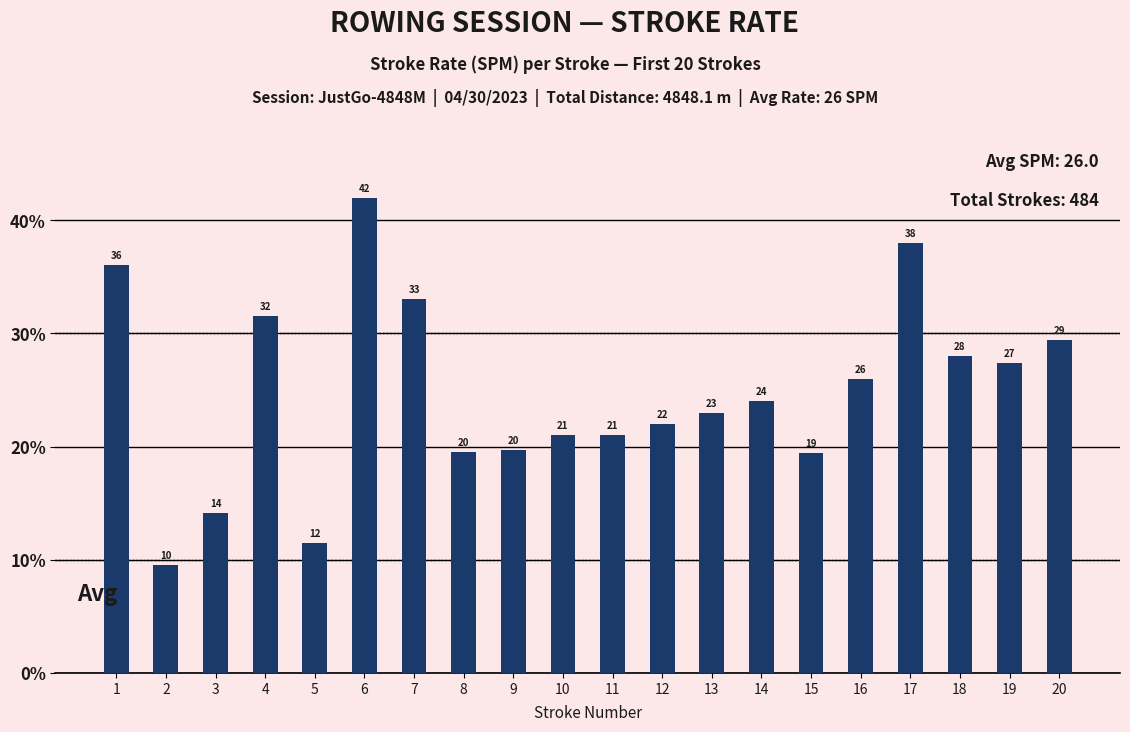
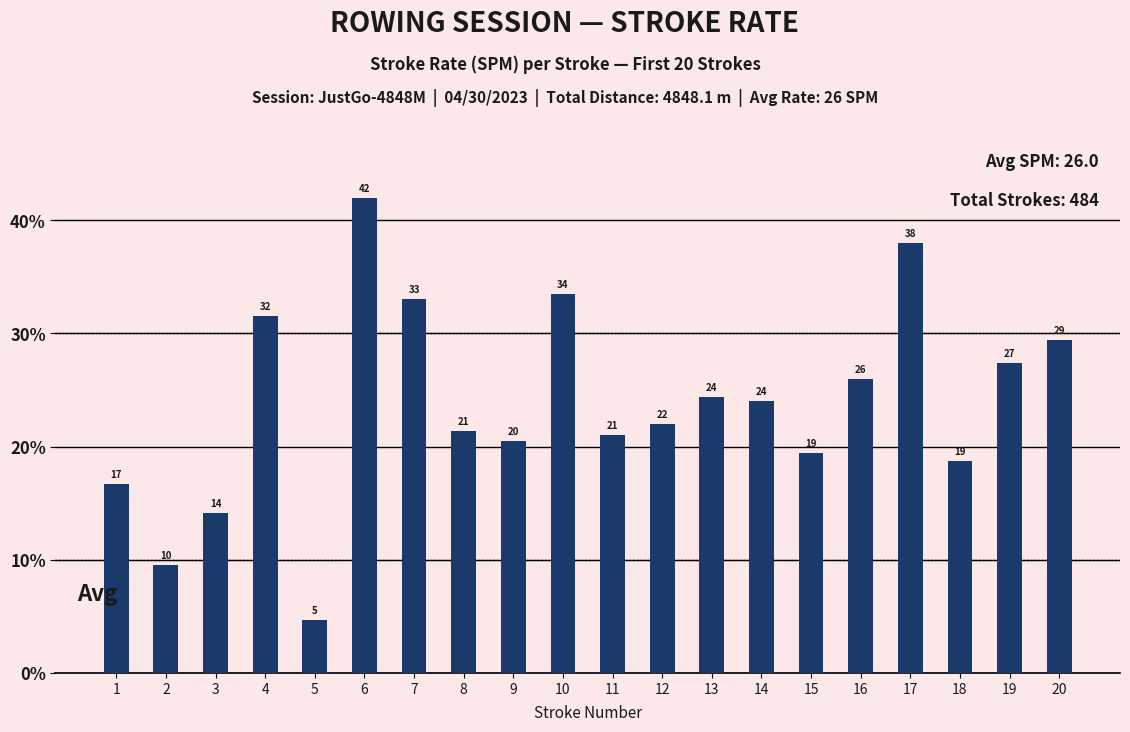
  {
-   "1": "36",
+   "1": "17",
    "2": "10",
    "3": "14",
    "4": "32",
-   "5": "12",
+   "5": "5",
    "6": "42",
    "7": "33",
-   "8": "20",
-   "9": "19.7%",
-   "10": "21",
+   "8": "21",
+   "9": "20.5%",
+   "10": "34",
    "11": "21",
    "12": "22",
-   "13": "23",
+   "13": "24",
    "14": "24",
    "15": "19",
    "16": "26",
    "17": "38",
-   "18": "28",
+   "18": "19",
    "19": "27",
    "20": "29"
  }
